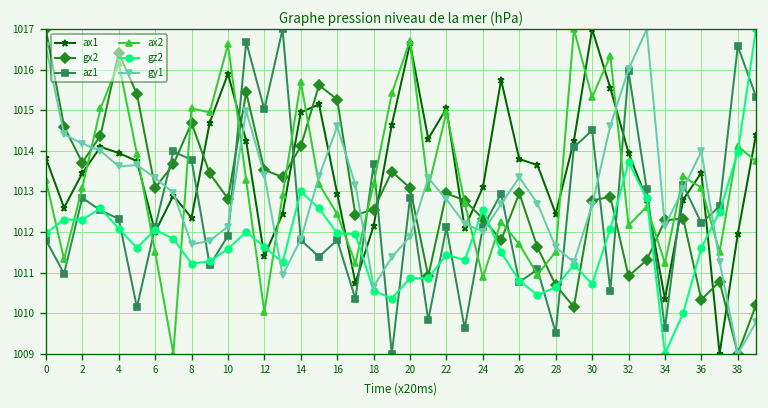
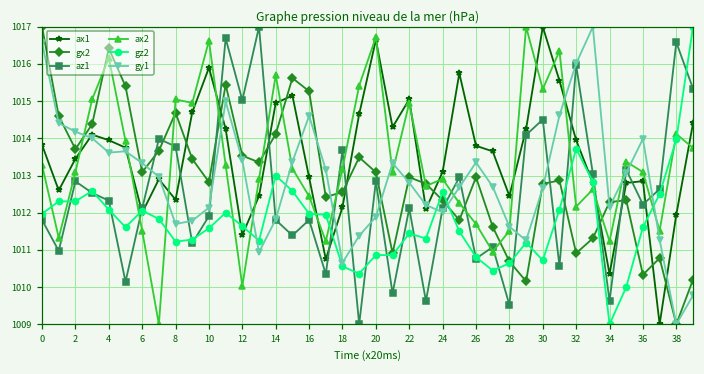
  {
    "ax1": {
      "0": 1013.8,
      "2": 1013.5,
      "4": 1014.0,
      "8": 1012.4,
      "10": 1015.9,
      "12": 1011.4,
      "14": 1015.0,
      "16": 1013.0,
      "18": 1012.2,
      "22": 1015.1,
      "24": 1013.1,
      "26": 1013.8,
      "28": 1012.5,
      "30": 1017.0,
      "32": 1014.0,
      "34": 1010.4,
-     "36": 1013.5,
+     "36": 1012.9,
      "38": 1012.0
    },
    "ax2": {
      "0": 1013.3,
      "2": 1013.1,
      "6": 1011.5,
      "8": 1015.0,
      "10": 1016.6,
      "12": 1010.0,
      "14": 1015.7,
      "16": 1012.4,
      "18": 1013.2,
      "22": 1015.0,
-     "24": 1010.9,
+     "24": 1012.9,
      "26": 1011.7,
      "28": 1011.5,
      "30": 1015.3,
      "32": 1012.2,
      "34": 1011.2,
      "36": 1013.1,
      "38": 1014.1
    },
    "gz2": {
      "0": 1012.0,
      "2": 1012.3,
      "4": 1012.1,
      "8": 1011.2,
      "10": 1011.6,
      "12": 1011.6,
      "14": 1013.0,
      "16": 1012.0,
      "18": 1010.6,
      "22": 1011.4,
      "24": 1012.6,
      "30": 1010.7,
      "32": 1013.7,
      "34": 1009.0,
      "36": 1011.6,
      "38": 1014.0
    },
    "gy1": {
      "0": 1016.6,
      "2": 1014.2,
      "4": 1013.6,
      "6": 1013.3,
      "8": 1011.7,
      "10": 1012.1,
      "12": 1013.4,
      "16": 1014.6,
      "18": 1010.7,
      "22": 1012.8,
      "24": 1012.0,
      "26": 1013.4,
      "28": 1011.6,
      "30": 1012.7,
      "34": 1012.2,
      "36": 1014.0
    }
  }
